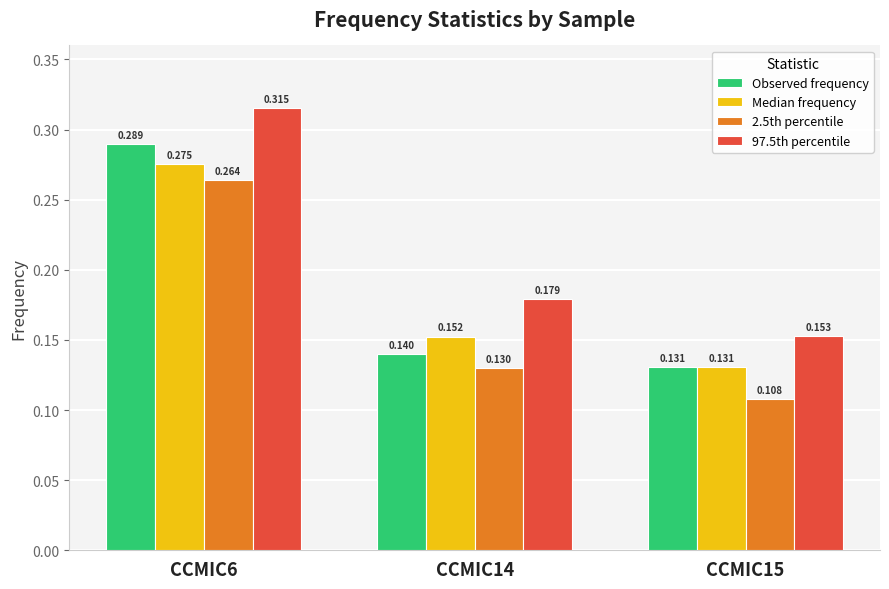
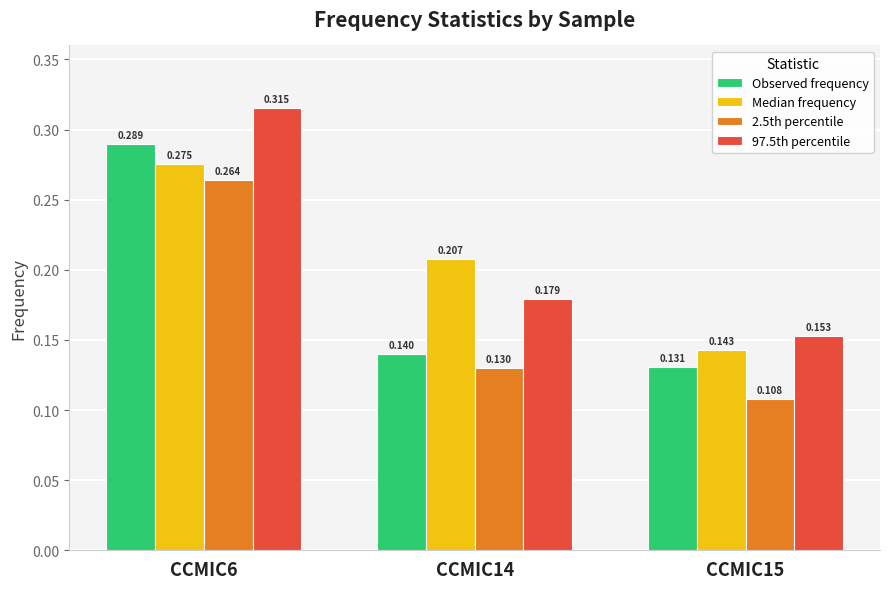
  {
    "Observed frequency": {
      "CCMIC6": 0.289,
      "CCMIC14": 0.140,
      "CCMIC15": 0.131
    },
    "Median frequency": {
      "CCMIC6": 0.275,
-     "CCMIC14": 0.152,
-     "CCMIC15": 0.131
+     "CCMIC14": 0.207,
+     "CCMIC15": 0.143
    }
  }
